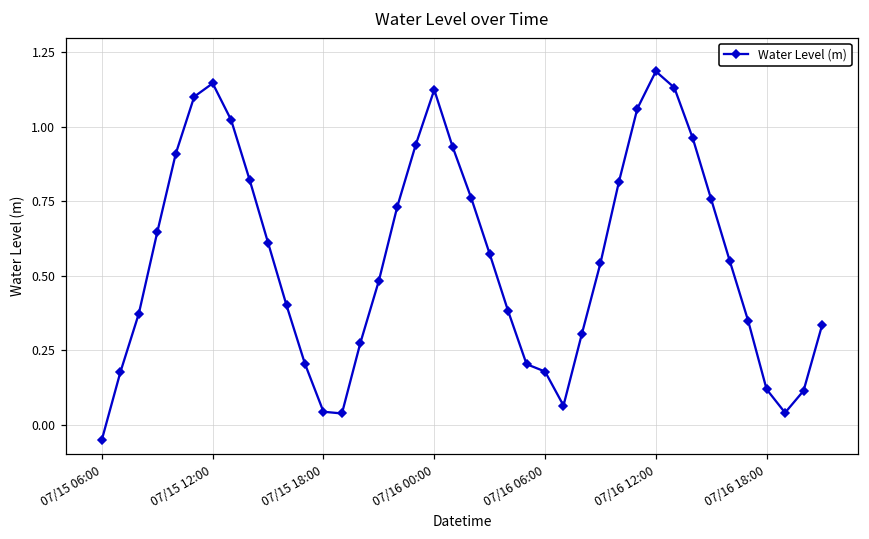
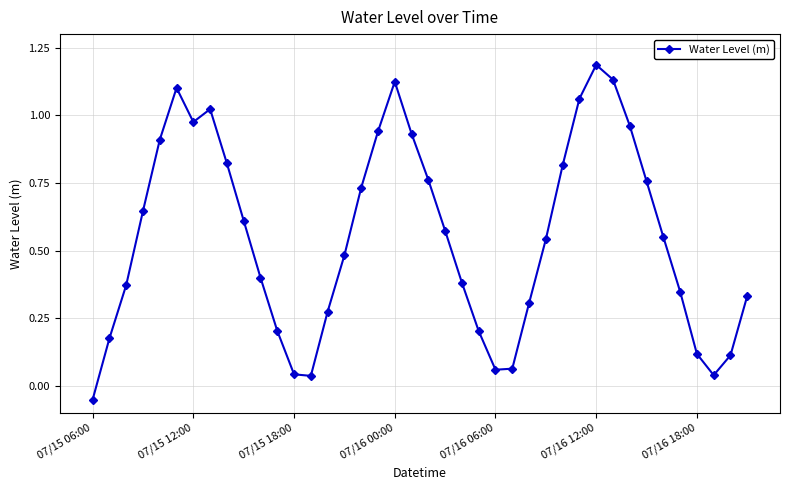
  {
    "07/15 06:00": -0.05,
-   "07/15 12:00": 1.15,
+   "07/15 12:00": 0.98,
    "07/15 18:00": 0.04,
    "07/16 00:00": 1.12,
-   "07/16 06:00": 0.18,
+   "07/16 06:00": 0.06,
    "07/16 12:00": 1.19,
    "07/16 18:00": 0.12
  }
